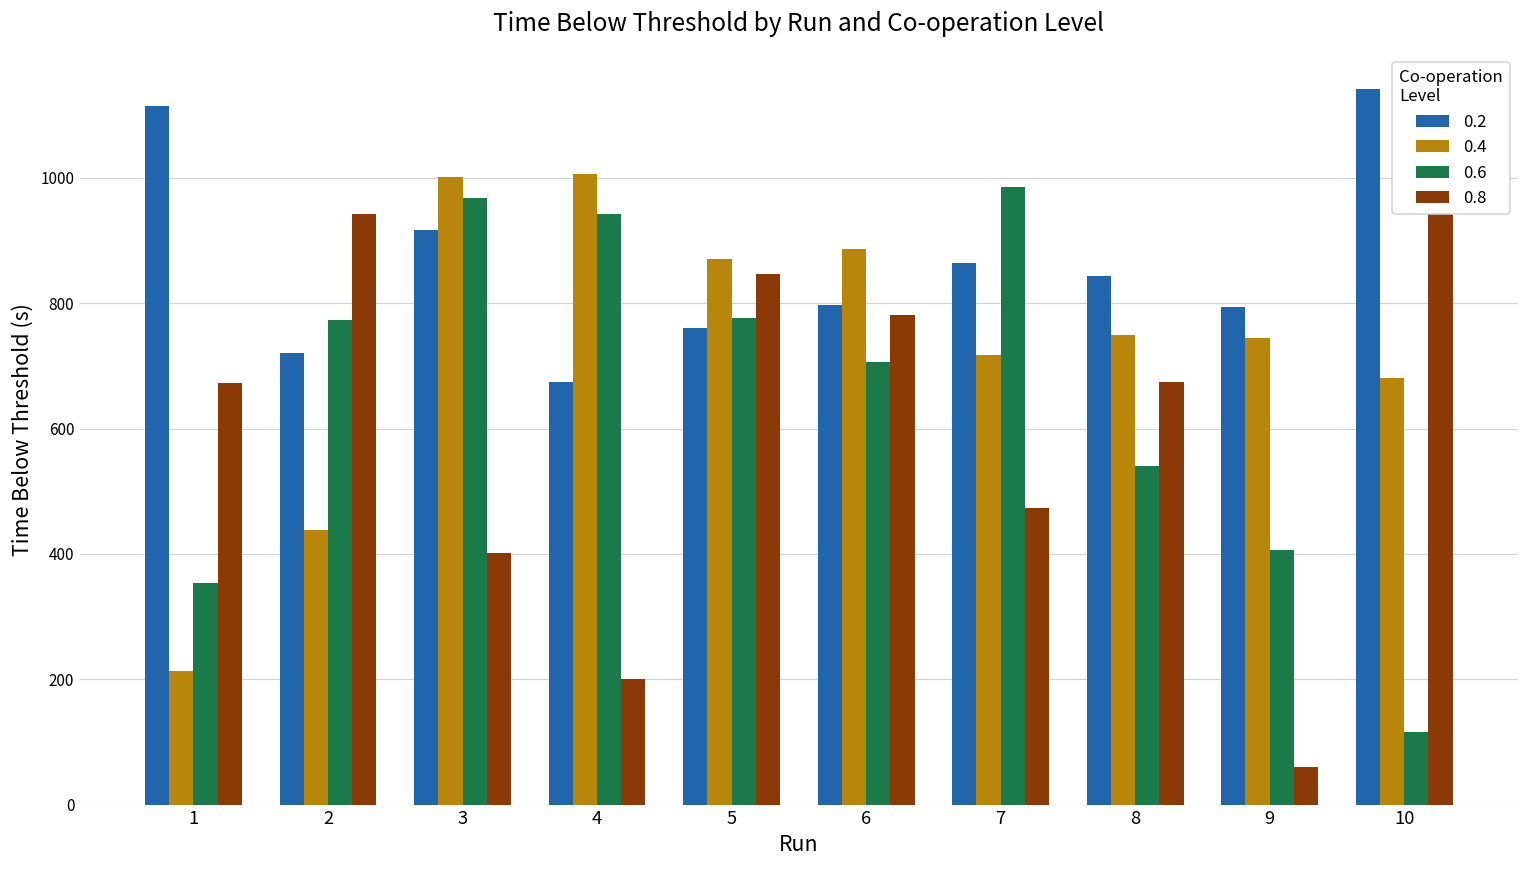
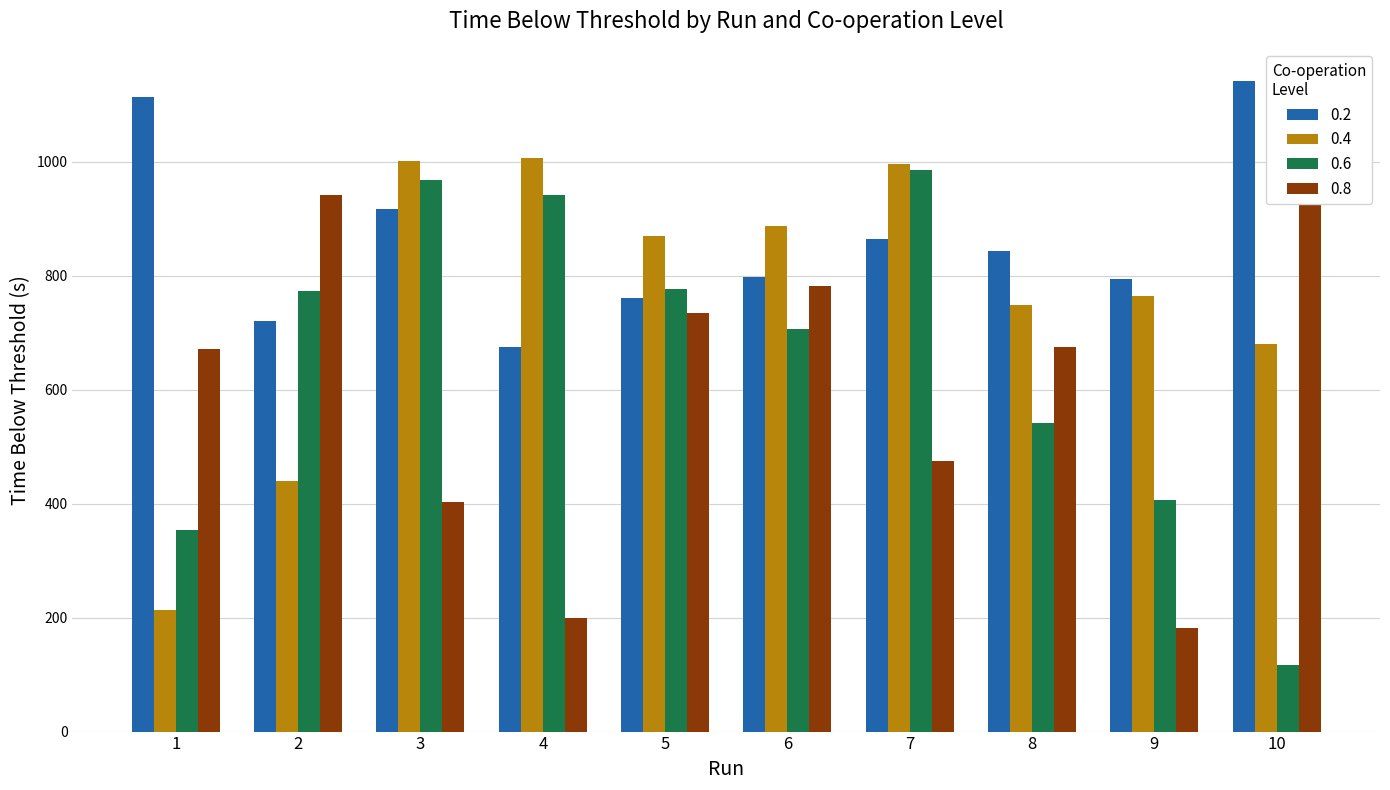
  {
    "0.2": {
      "1": 1110,
      "2": 720,
      "3": 920,
      "4": 680,
      "5": 760,
      "6": 800,
      "7": 860,
      "8": 840,
      "9": 790,
      "10": 1140
    },
    "0.4": {
      "1": 210,
      "2": 440,
      "3": 1000,
      "4": 1010,
      "5": 870,
      "6": 890,
-     "7": 720,
+     "7": 1000,
      "8": 750,
-     "9": 740,
+     "9": 760,
      "10": 680
    },
    "0.6": {
      "1": 350,
      "2": 770,
      "3": 970,
      "4": 940,
      "5": 780,
      "6": 710,
      "7": 990,
      "8": 540,
      "9": 410,
      "10": 120
    },
    "0.8": {
      "1": 670,
      "2": 940,
      "3": 400,
      "4": 200,
-     "5": 850,
+     "5": 730,
      "6": 780,
      "7": 470,
      "8": 680,
-     "9": 60
+     "9": 180
    }
  }
